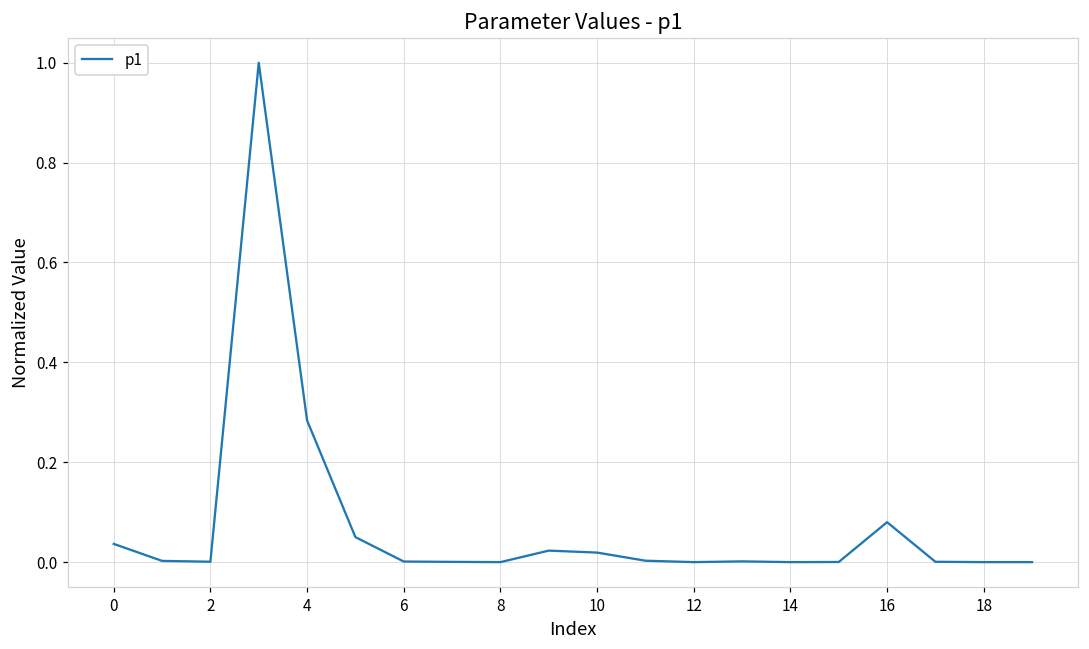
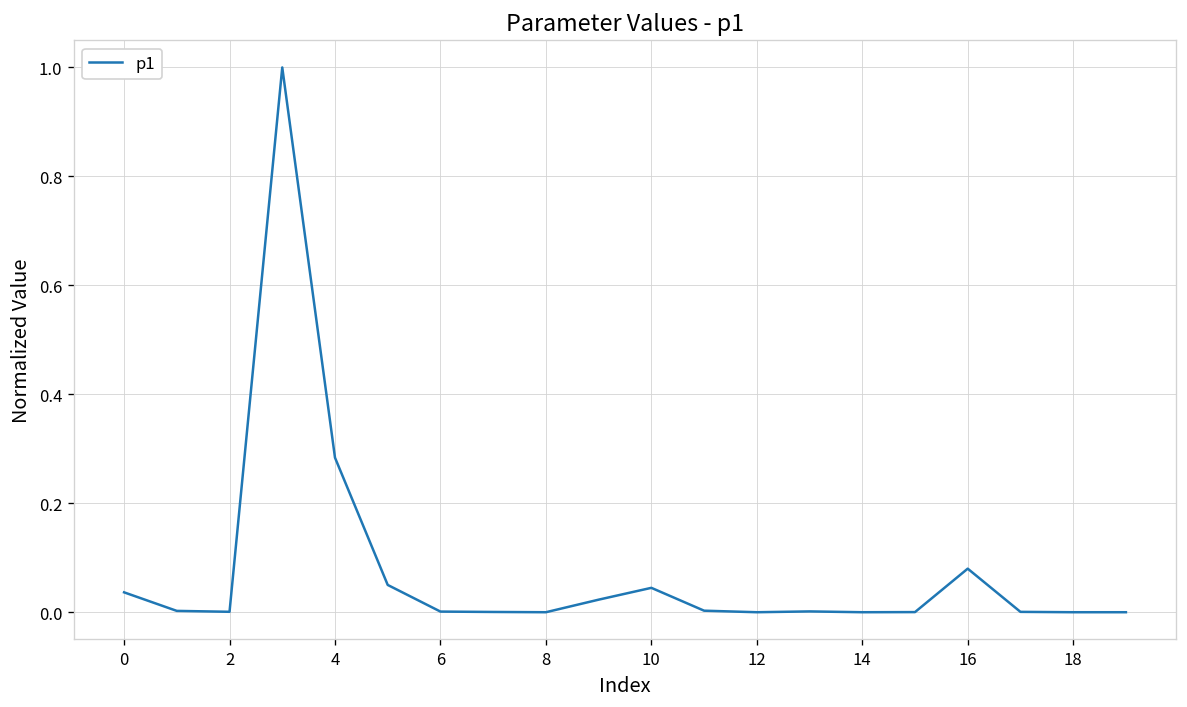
  {
    "0": 0.04,
    "2": 0.00,
    "4": 0.28,
    "6": 0.00,
    "8": 0.00,
-   "10": 0.02,
+   "10": 0.04,
    "12": 0.00,
    "14": 0.00,
    "16": 0.08,
    "18": 0.00
  }
